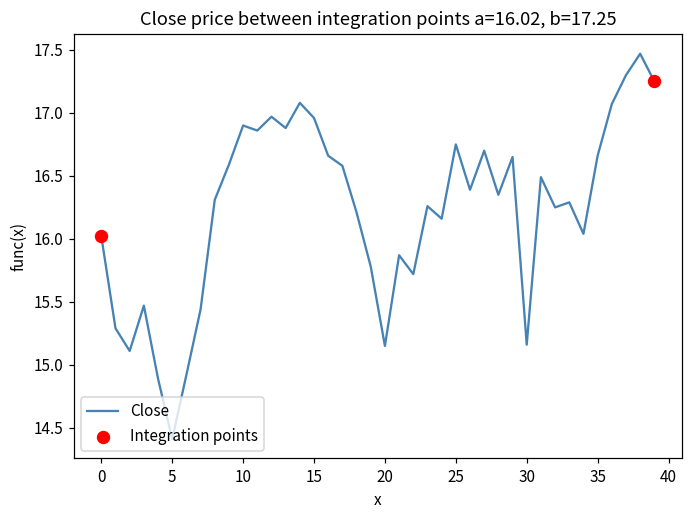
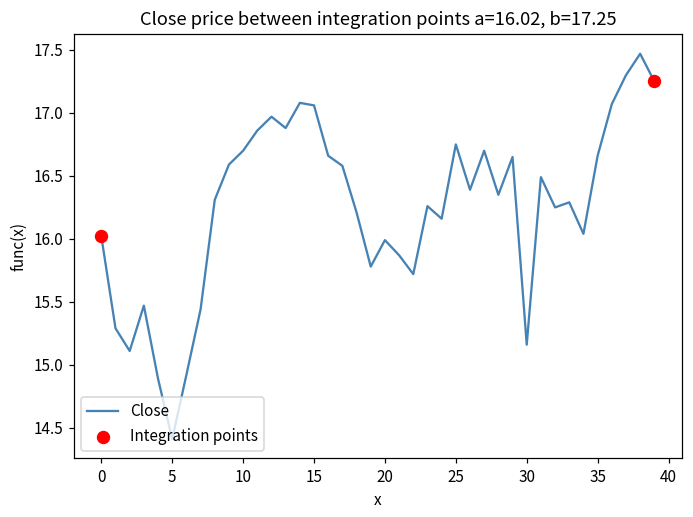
  {
    "Close": {
-     "10": 16.9,
-     "15": 16.96,
-     "20": 15.15,
+     "10": 16.7,
+     "15": 17.06,
+     "20": 15.99,
      "25": 16.75,
      "30": 15.16,
      "35": 16.66
    }
  }
